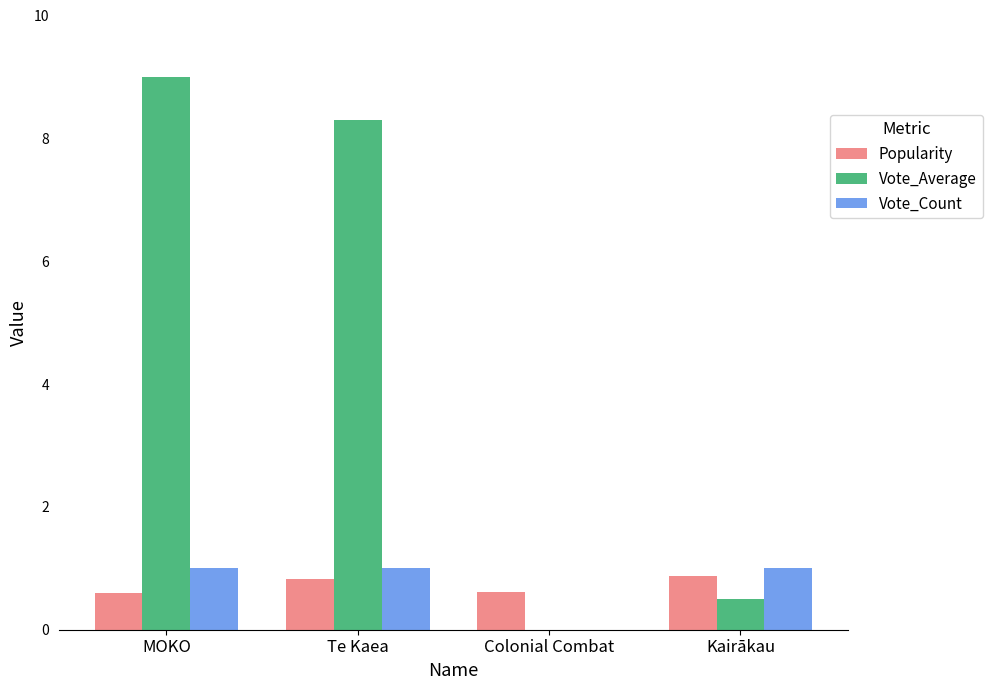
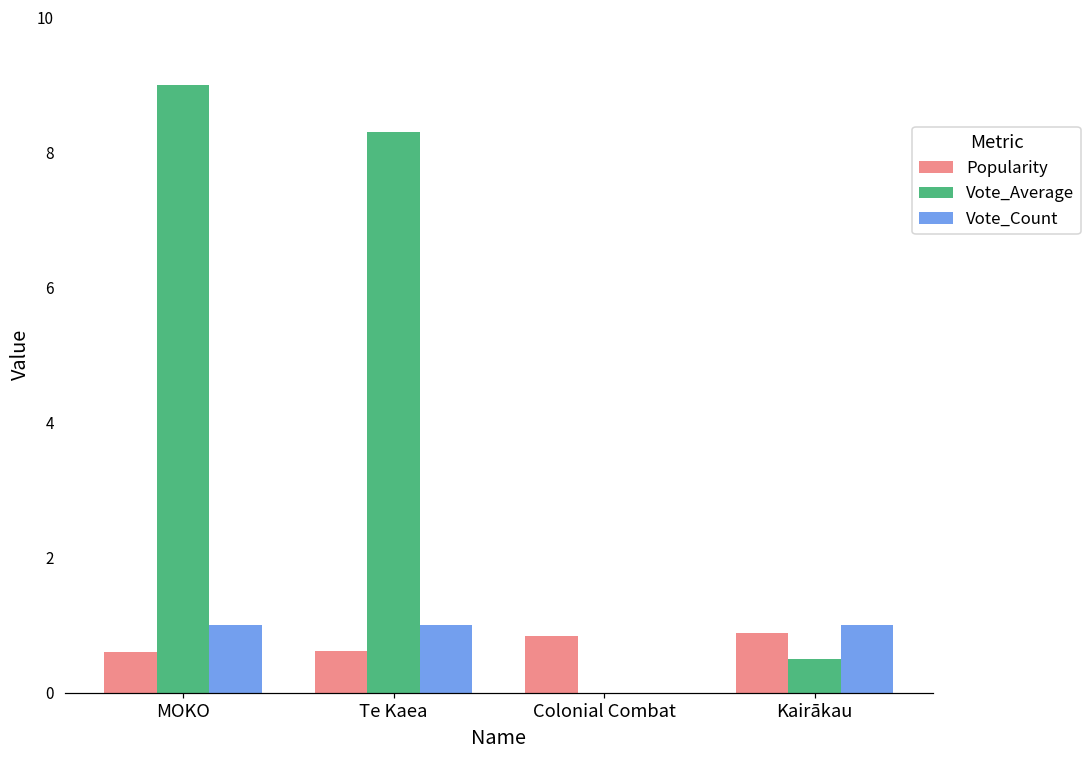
  {
    "Popularity": {
      "MOKO": 0.6,
-     "Te Kaea": 0.8,
-     "Colonial Combat": 0.6,
+     "Te Kaea": 0.6,
+     "Colonial Combat": 0.8,
      "Kairākau": 0.9
    },
    "Vote_Average": {
      "MOKO": 9.0,
      "Te Kaea": 8.3,
      "Colonial Combat": 0.0,
      "Kairākau": 0.5
    },
    "Vote_Count": {
      "MOKO": 1.0,
      "Te Kaea": 1.0,
      "Colonial Combat": 0.0,
      "Kairākau": 1.0
    }
  }
